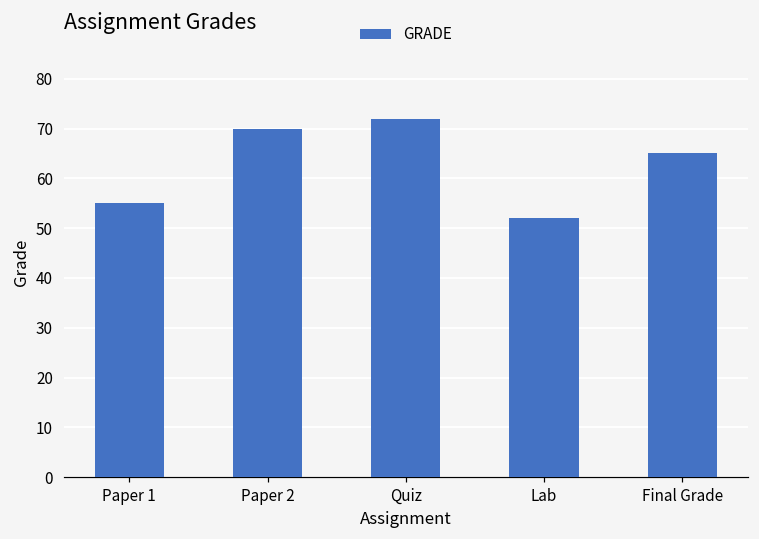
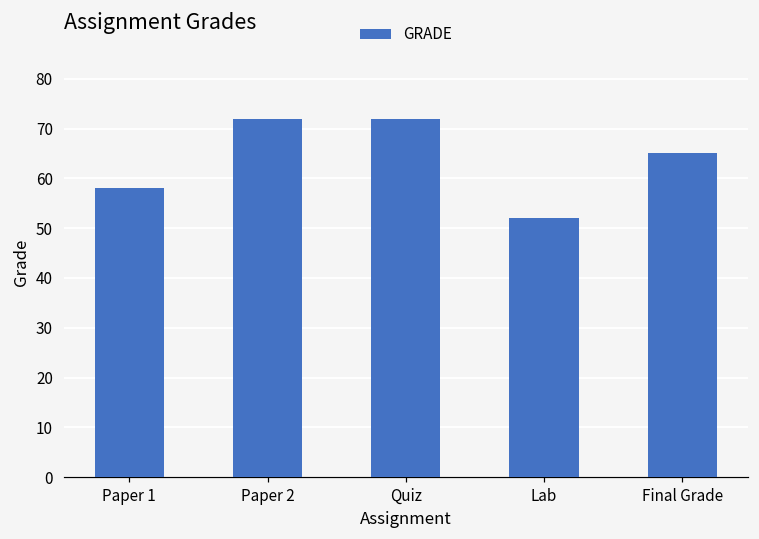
  {
-   "Paper 1": 55,
-   "Paper 2": 70,
+   "Paper 1": 58,
+   "Paper 2": 72,
    "Quiz": 72,
    "Lab": 52,
    "Final Grade": 65
  }
